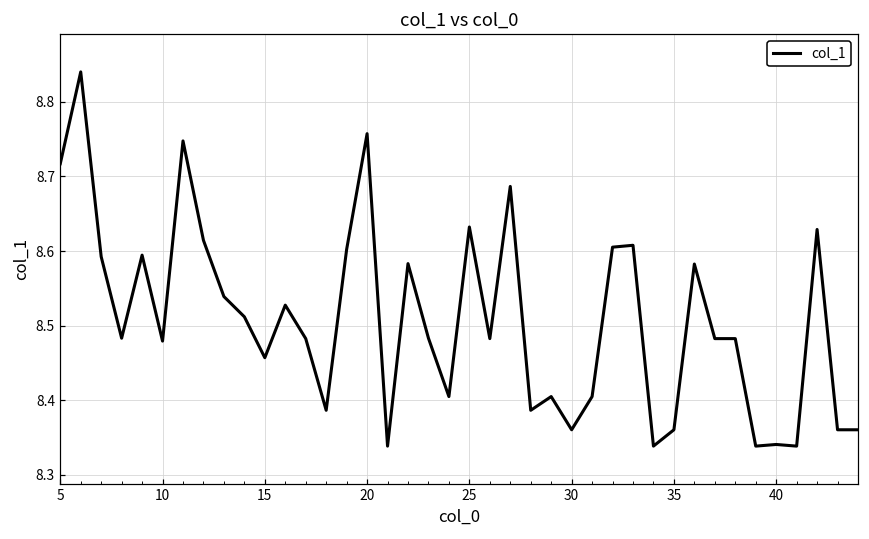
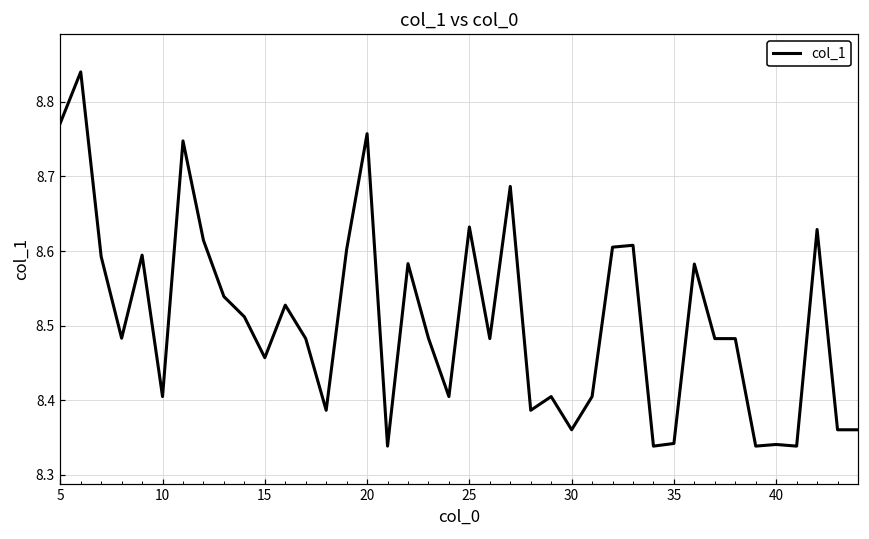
  {
-   "5": 8.72,
-   "10": 8.48,
+   "5": 8.77,
+   "10": 8.40,
    "15": 8.46,
    "20": 8.76,
    "25": 8.63,
    "30": 8.36,
-   "35": 8.36,
+   "35": 8.34,
    "40": 8.34
  }
